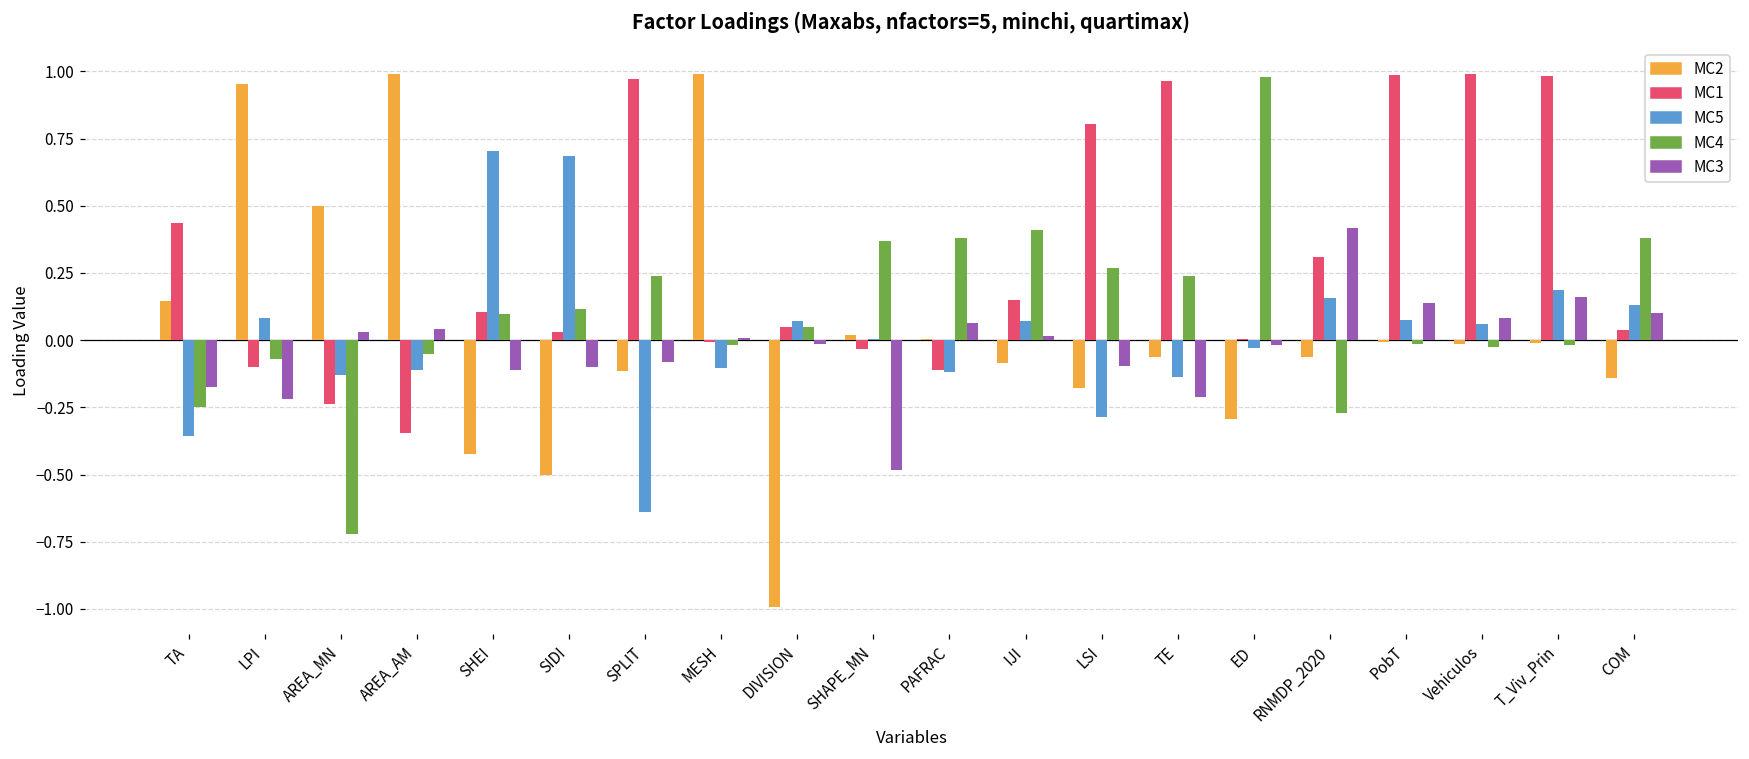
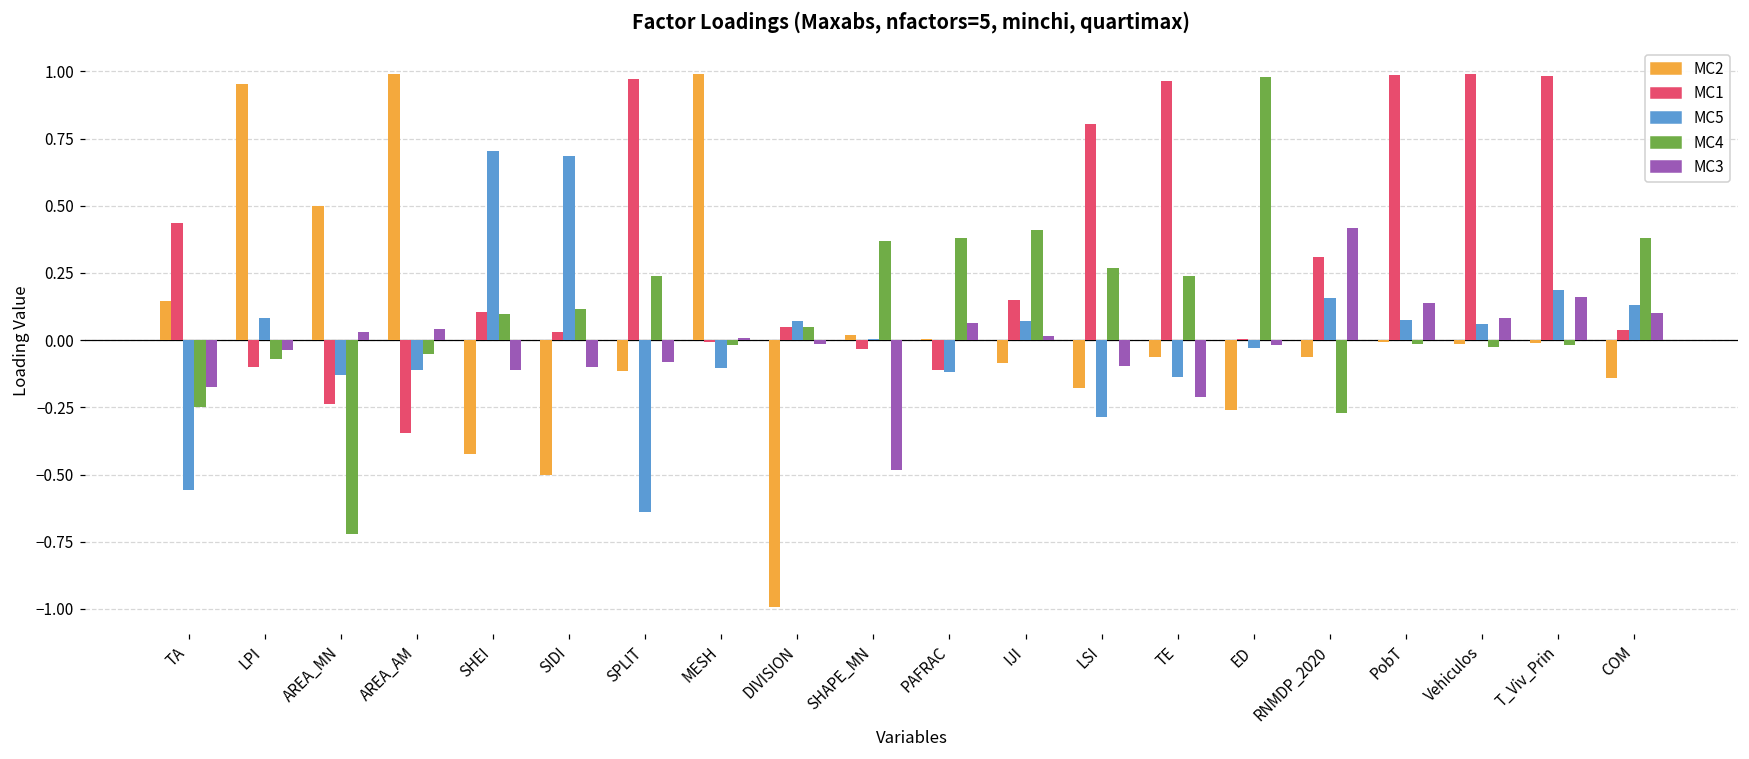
  {
    "MC2": {
      "TA": 0.15,
      "LPI": 0.95,
      "AREA_MN": 0.50,
      "AREA_AM": 0.99,
      "SHEI": -0.43,
      "SIDI": -0.50,
      "SPLIT": -0.11,
      "MESH": 0.99,
      "DIVISION": -0.99,
      "SHAPE_MN": 0.02,
      "IJI": -0.08,
      "LSI": -0.18,
      "TE": -0.06,
-     "ED": -0.29,
+     "ED": -0.26,
      "RNMDP_2020": -0.06,
      "Vehiculos": -0.01,
      "COM": -0.14
    },
    "MC1": {
      "TA": 0.44,
      "LPI": -0.10,
      "AREA_MN": -0.24,
      "AREA_AM": -0.35,
      "SHEI": 0.11,
      "SIDI": 0.03,
      "SPLIT": 0.97,
      "DIVISION": 0.05,
      "SHAPE_MN": -0.03,
      "PAFRAC": -0.11,
      "IJI": 0.15,
      "LSI": 0.81,
      "TE": 0.96,
      "RNMDP_2020": 0.31,
      "PobT": 0.99,
      "Vehiculos": 0.99,
      "T_Viv_Prin": 0.98,
      "COM": 0.04
    },
    "MC5": {
-     "TA": -0.36,
+     "TA": -0.56,
      "LPI": 0.08,
      "AREA_MN": -0.13,
      "AREA_AM": -0.11,
      "SHEI": 0.70,
      "SIDI": 0.69,
      "SPLIT": -0.64,
      "MESH": -0.10,
      "DIVISION": 0.07,
      "PAFRAC": -0.12,
      "IJI": 0.07,
      "LSI": -0.29,
      "TE": -0.14,
      "ED": -0.03,
      "RNMDP_2020": 0.16,
      "PobT": 0.08,
      "Vehiculos": 0.06,
      "T_Viv_Prin": 0.19,
      "COM": 0.13
    },
    "MC4": {
      "TA": -0.25,
      "LPI": -0.07,
      "AREA_MN": -0.72,
      "AREA_AM": -0.05,
      "SHEI": 0.10,
      "SIDI": 0.11,
      "SPLIT": 0.24,
      "MESH": -0.02,
      "DIVISION": 0.05,
      "SHAPE_MN": 0.37,
      "PAFRAC": 0.38,
      "IJI": 0.41,
      "LSI": 0.27,
      "TE": 0.24,
      "ED": 0.98,
      "RNMDP_2020": -0.27,
      "PobT": -0.02,
      "Vehiculos": -0.03,
      "T_Viv_Prin": -0.02,
      "COM": 0.38
    },
    "MC3": {
      "TA": -0.17,
-     "LPI": -0.22,
+     "LPI": -0.04,
      "AREA_MN": 0.03,
      "AREA_AM": 0.04,
      "SHEI": -0.11,
      "SIDI": -0.10,
      "SPLIT": -0.08,
      "DIVISION": -0.01,
      "SHAPE_MN": -0.48,
      "PAFRAC": 0.06,
      "IJI": 0.02,
      "LSI": -0.10,
      "TE": -0.21,
      "ED": -0.02,
      "RNMDP_2020": 0.42,
      "PobT": 0.14,
      "Vehiculos": 0.08,
      "T_Viv_Prin": 0.16,
      "COM": 0.10
    }
  }
